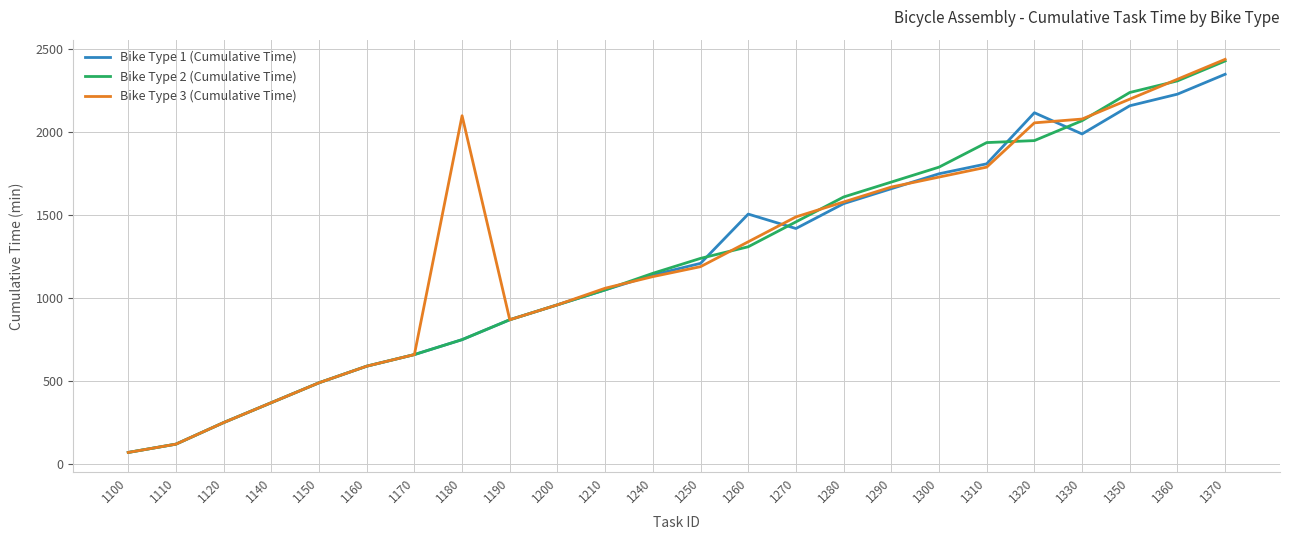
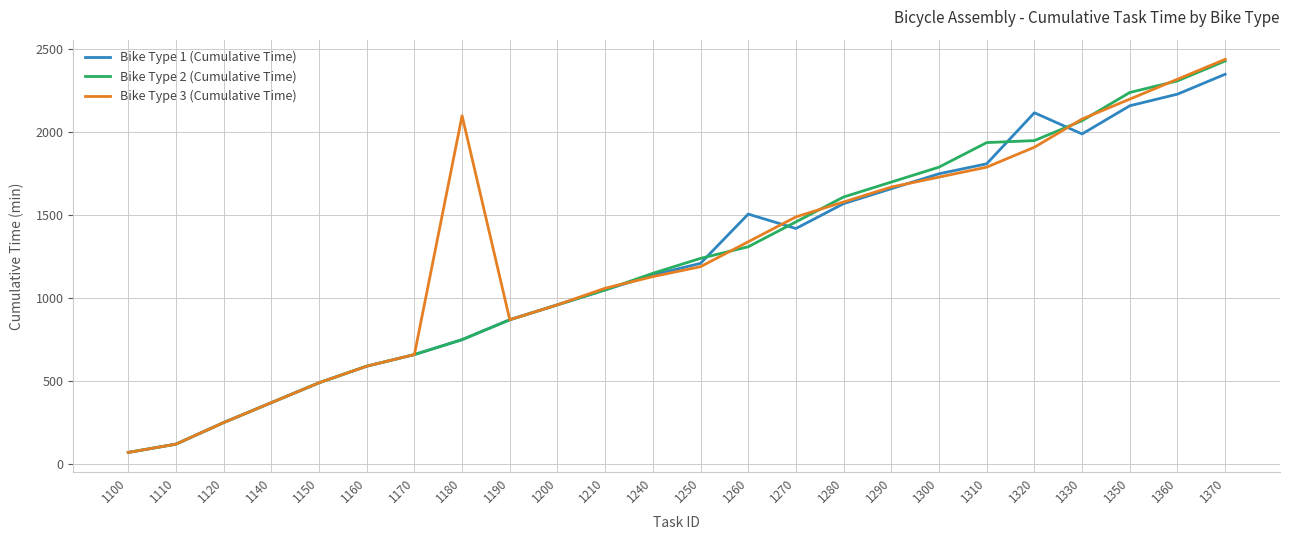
  {
    "Bike Type 1 (Cumulative Time)": {
      "1250": 1210,
      "1260": 1510,
      "1270": 1420,
      "1300": 1750,
      "1310": 1810,
      "1320": 2120,
      "1330": 1990,
      "1350": 2160,
      "1360": 2230,
      "1370": 2350
    },
    "Bike Type 2 (Cumulative Time)": {
      "1250": 1240,
      "1260": 1310,
      "1270": 1460,
      "1280": 1610,
      "1290": 1700,
      "1300": 1790,
      "1310": 1940,
      "1320": 1950,
      "1350": 2240
    },
    "Bike Type 3 (Cumulative Time)": {
      "1180": 2100,
      "1250": 1190,
      "1260": 1340,
      "1270": 1490,
      "1300": 1730,
      "1310": 1790,
-     "1320": 2060,
+     "1320": 1910,
      "1350": 2200
    }
  }
